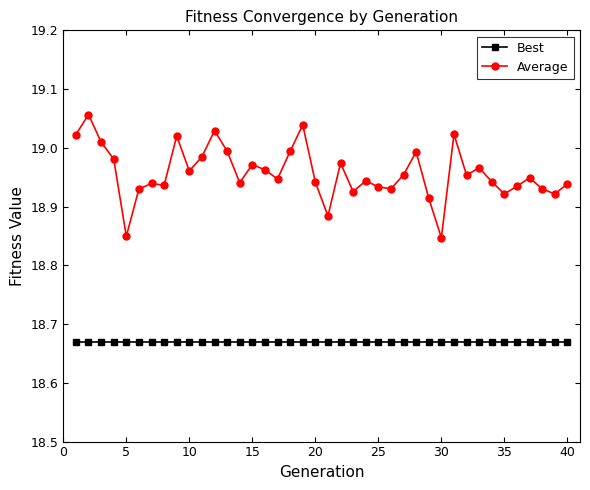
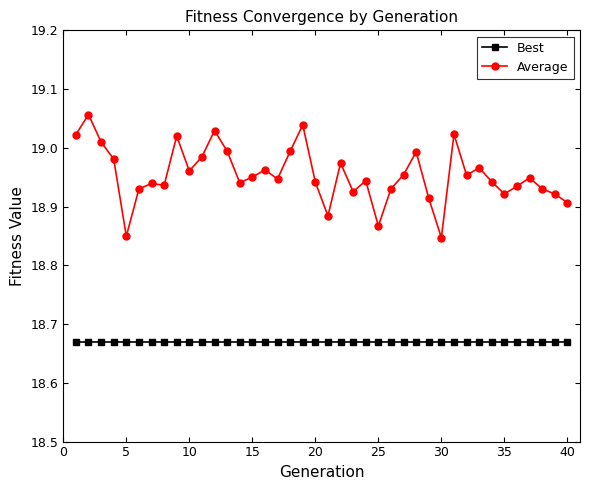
  {
    "Best": {
      "5": 18.67,
      "10": 18.67,
      "15": 18.67,
      "20": 18.67,
      "25": 18.67,
      "30": 18.67,
      "35": 18.67,
      "40": 18.67
    },
    "Average": {
      "5": 18.85,
      "10": 18.96,
-     "15": 18.97,
+     "15": 18.95,
      "20": 18.94,
-     "25": 18.93,
+     "25": 18.87,
      "30": 18.85,
      "35": 18.92,
-     "40": 18.94
+     "40": 18.91
    }
  }
